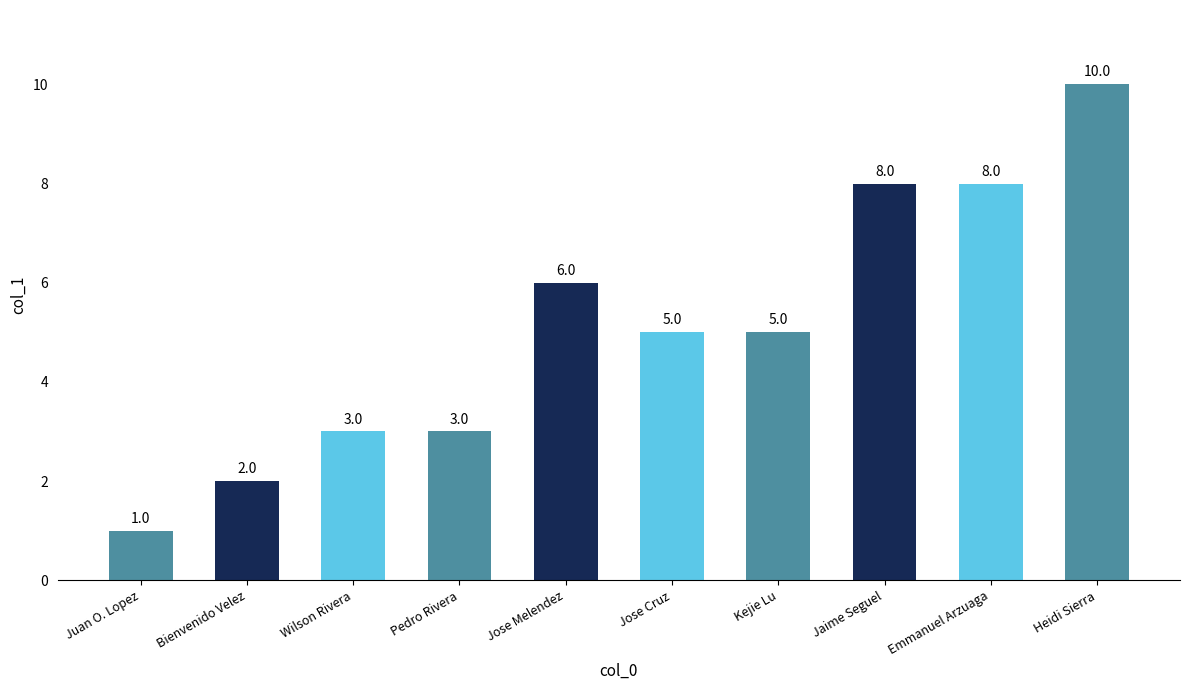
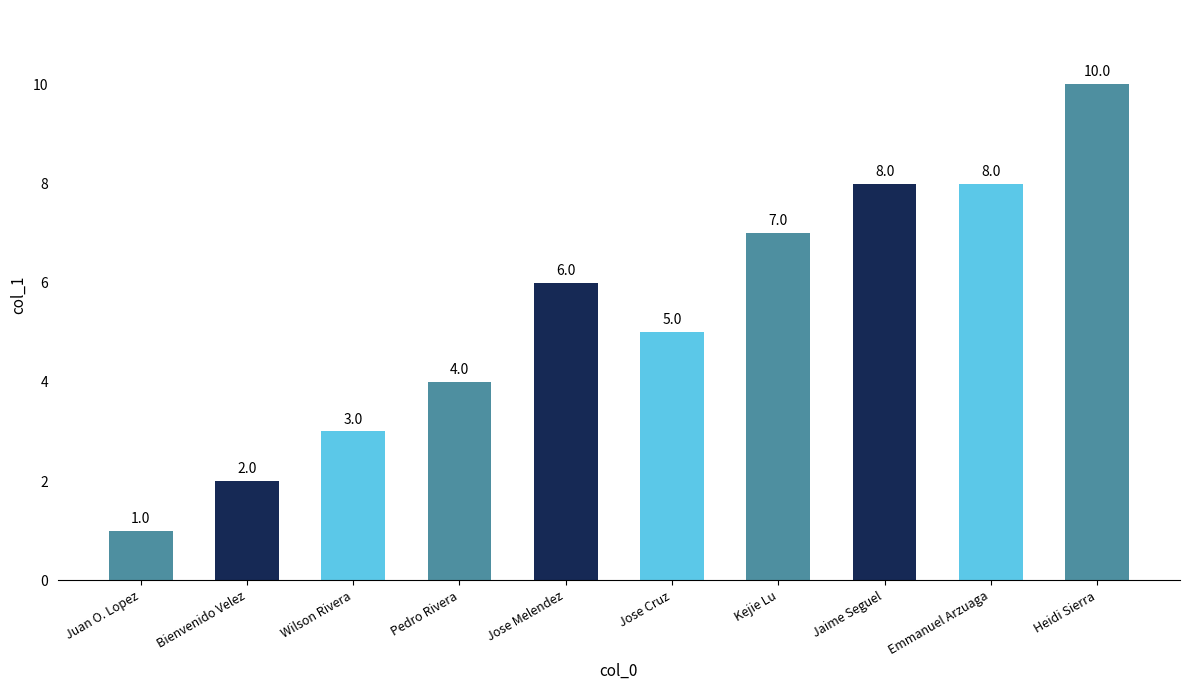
  {
    "Juan O. Lopez": 1.0,
    "Bienvenido Velez": 2.0,
    "Wilson Rivera": 3.0,
-   "Pedro Rivera": 3.0,
+   "Pedro Rivera": 4.0,
    "Jose Melendez": 6.0,
    "Jose Cruz": 5.0,
-   "Kejie Lu": 5.0,
+   "Kejie Lu": 7.0,
    "Jaime Seguel": 8.0,
    "Emmanuel Arzuaga": 8.0,
    "Heidi Sierra": 10.0
  }
